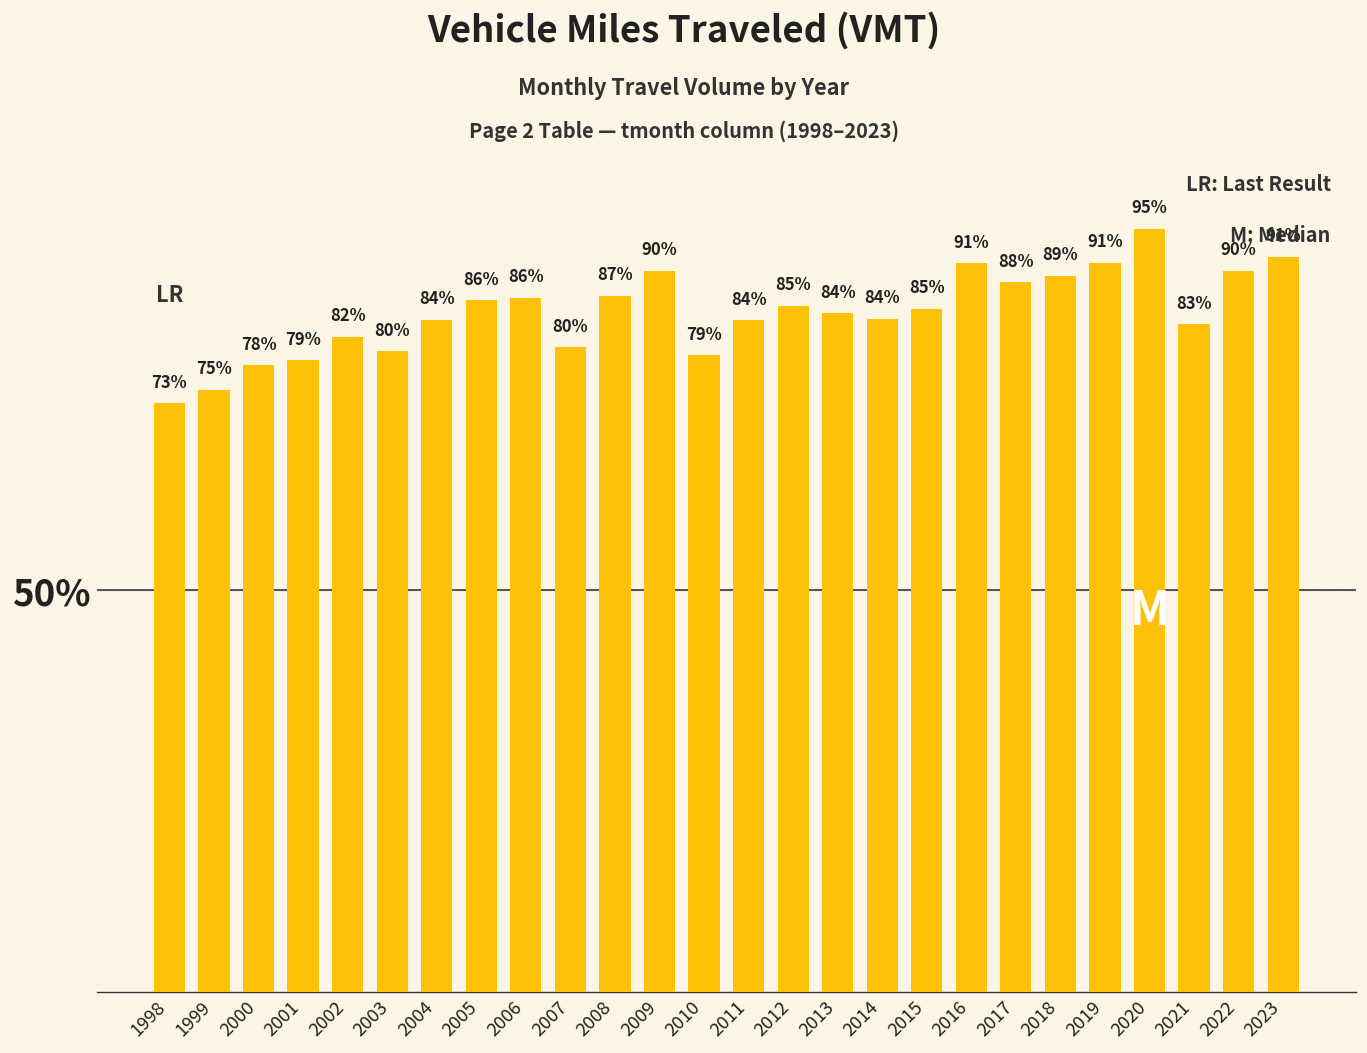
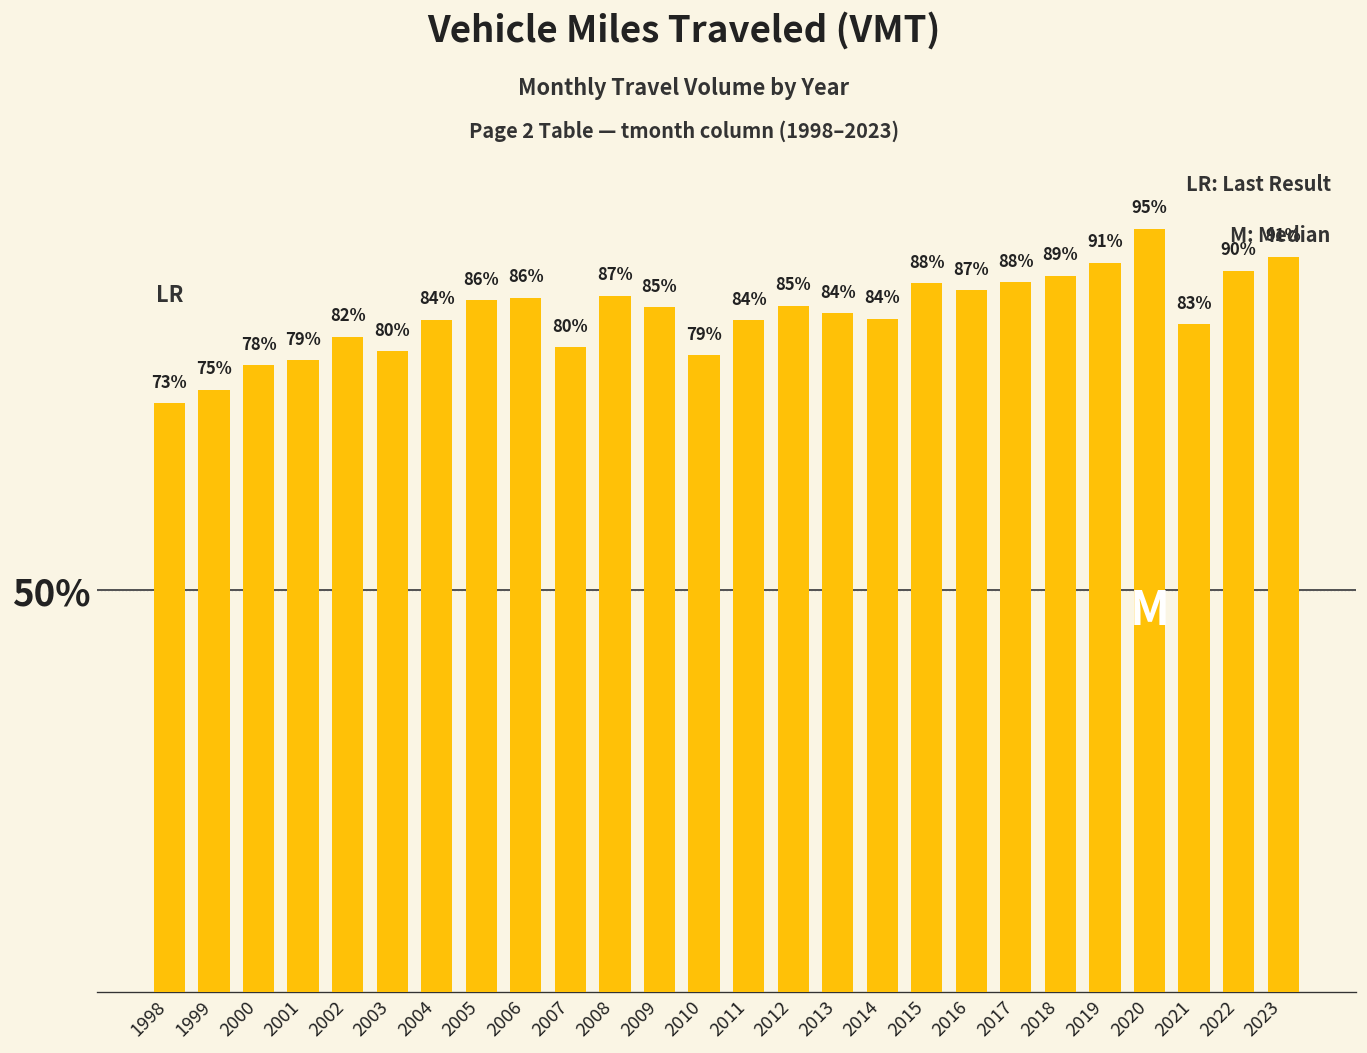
  {
    "1998": "73%",
    "1999": "75%",
    "2000": "78%",
    "2001": "79%",
    "2002": "82%",
    "2003": "80%",
    "2004": "84%",
    "2005": "86%",
    "2006": "86%",
    "2007": "80%",
    "2008": "87%",
-   "2009": "90%",
+   "2009": "85%",
    "2010": "79%",
    "2011": "84%",
    "2012": "85%",
    "2013": "84%",
    "2014": "84%",
-   "2015": "85%",
-   "2016": "91%",
+   "2015": "88%",
+   "2016": "87%",
    "2017": "88%",
    "2018": "89%",
    "2019": "91%",
    "2020": "95%",
    "2021": "83%"
  }
